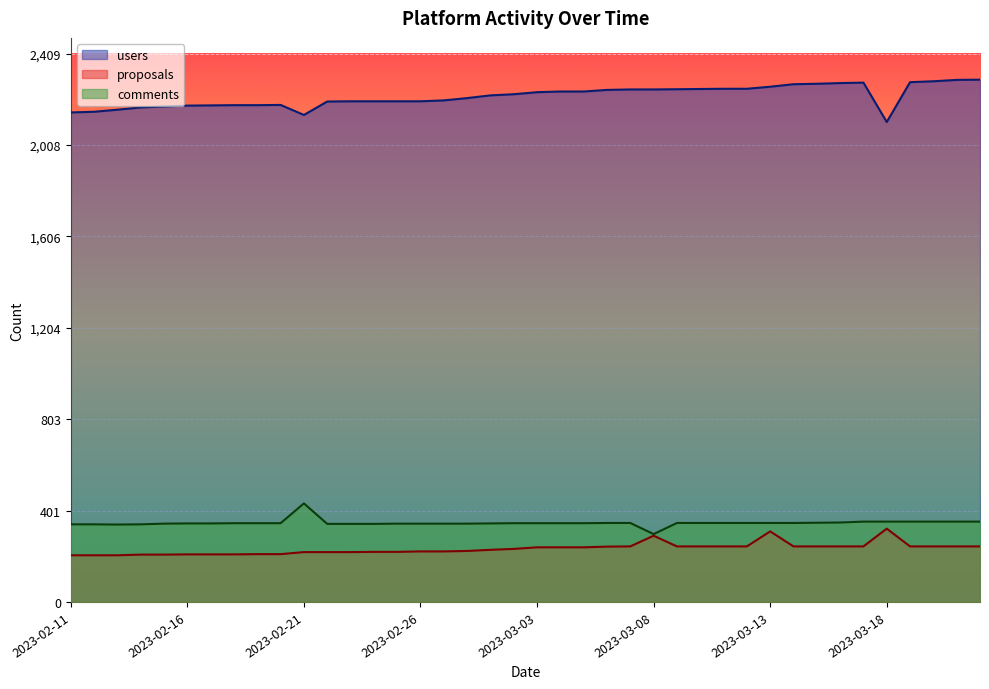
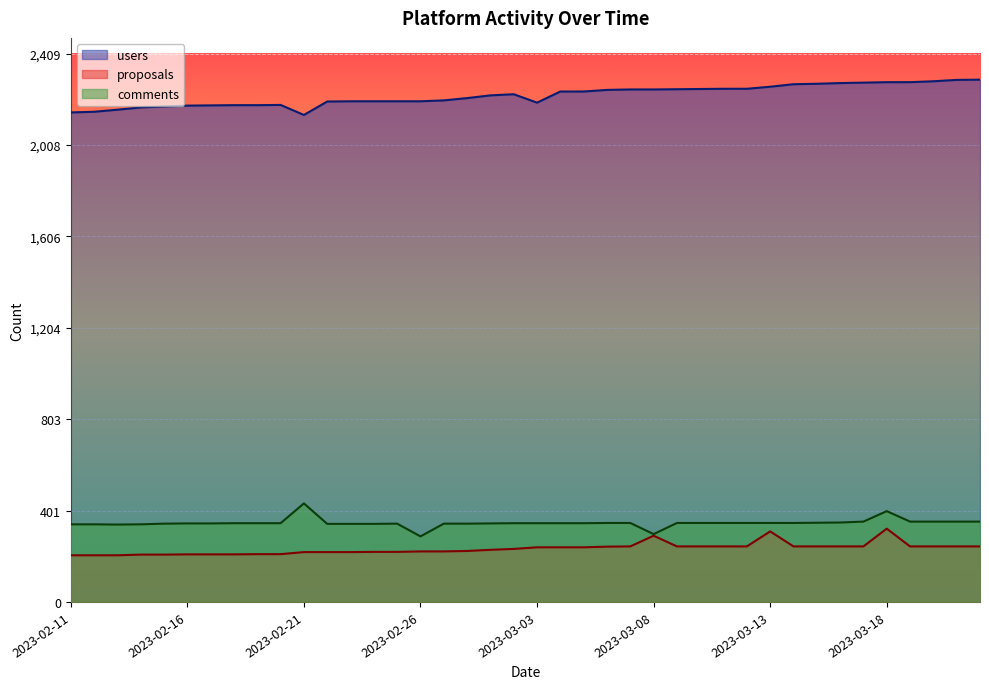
  {
    "users": {
      "2023-02-11": "2,150",
      "2023-02-16": "2,180",
      "2023-02-21": "2,140",
      "2023-02-26": "2,200",
-     "2023-03-03": "2,240",
+     "2023-03-03": "2,190",
      "2023-03-08": "2,250",
      "2023-03-13": "2,260",
-     "2023-03-18": "2,110"
+     "2023-03-18": "2,280"
    },
    "proposals": {
      "2023-02-11": "210",
      "2023-02-16": "210",
      "2023-02-21": "220",
      "2023-02-26": "220",
      "2023-03-03": "240",
      "2023-03-13": "310",
      "2023-03-18": "320"
    },
    "comments": {
      "2023-02-11": "340",
      "2023-02-16": "350",
      "2023-02-21": "430",
-     "2023-02-26": "340",
+     "2023-02-26": "290",
      "2023-03-03": "350",
      "2023-03-13": "350",
-     "2023-03-18": "350"
+     "2023-03-18": "400"
    }
  }
